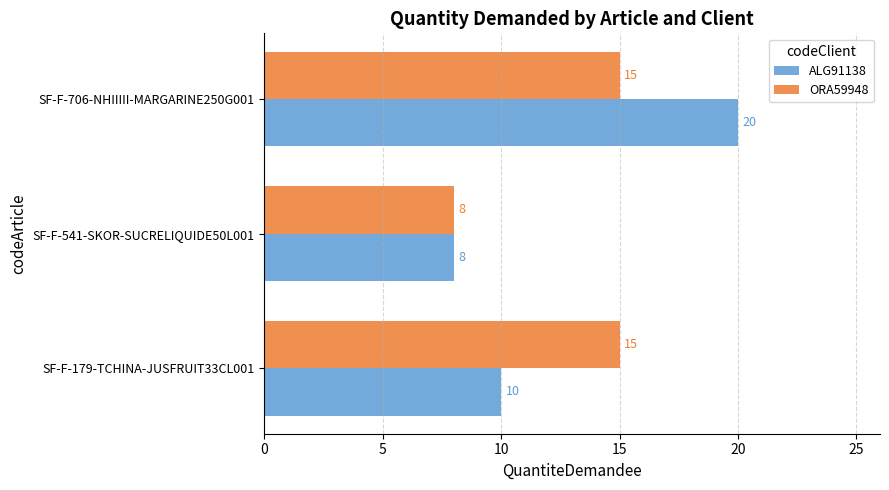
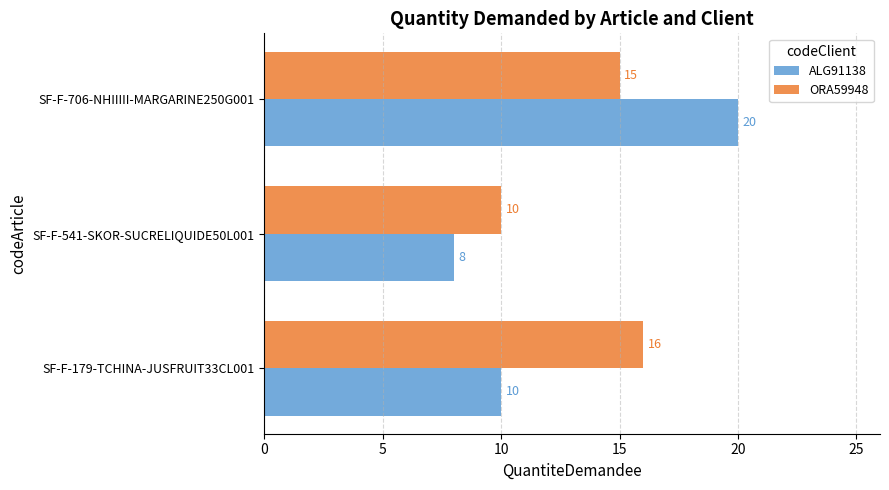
  {
    "ALG91138": {
      "SF-F-706-NHIIIII-MARGARINE250G001": 20,
      "SF-F-541-SKOR-SUCRELIQUIDE50L001": 8,
      "SF-F-179-TCHINA-JUSFRUIT33CL001": 10
    },
    "ORA59948": {
      "SF-F-706-NHIIIII-MARGARINE250G001": 15,
-     "SF-F-541-SKOR-SUCRELIQUIDE50L001": 8,
-     "SF-F-179-TCHINA-JUSFRUIT33CL001": 15
+     "SF-F-541-SKOR-SUCRELIQUIDE50L001": 10,
+     "SF-F-179-TCHINA-JUSFRUIT33CL001": 16
    }
  }
